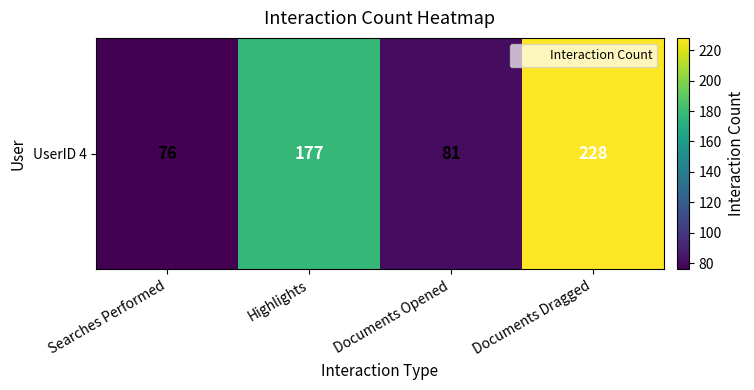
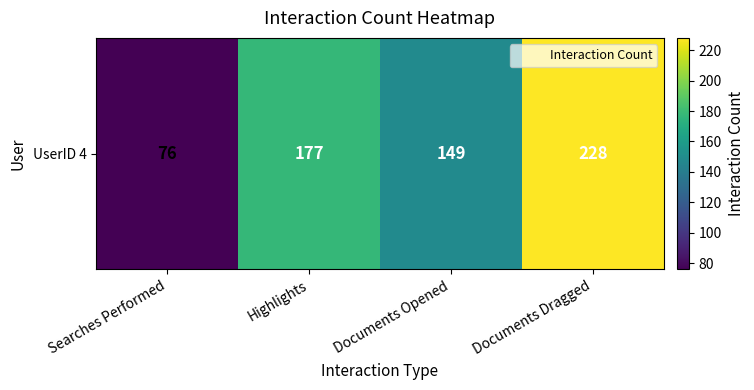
  {
    "UserID 4": {
      "Searches Performed": 76,
      "Highlights": 177,
-     "Documents Opened": 81,
+     "Documents Opened": 149,
      "Documents Dragged": 228
    }
  }
